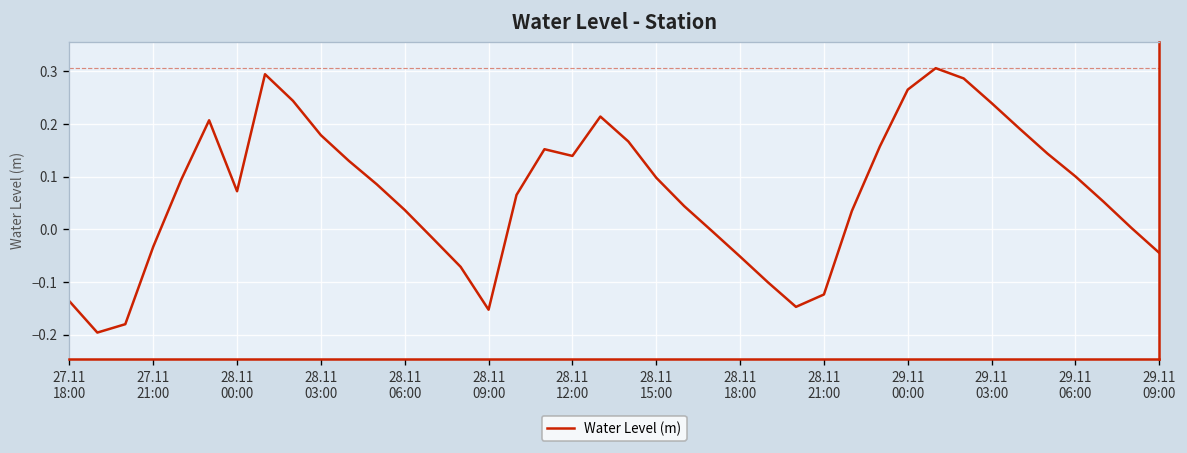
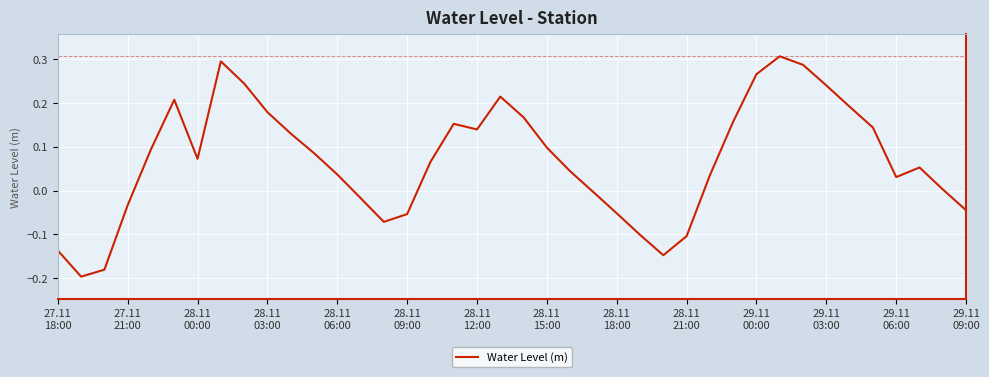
  {
    "27.11 18:00": -0.14,
    "27.11 21:00": -0.03,
    "28.11 00:00": 0.07,
    "28.11 03:00": 0.18,
    "28.11 06:00": 0.04,
-   "28.11 09:00": -0.15,
+   "28.11 09:00": -0.05,
    "28.11 12:00": 0.14,
    "28.11 15:00": 0.10,
    "28.11 18:00": -0.05,
-   "28.11 21:00": -0.12,
+   "28.11 21:00": -0.10,
    "29.11 00:00": 0.27,
    "29.11 03:00": 0.24,
-   "29.11 06:00": 0.10,
+   "29.11 06:00": 0.03,
    "29.11 09:00": -0.04
  }
